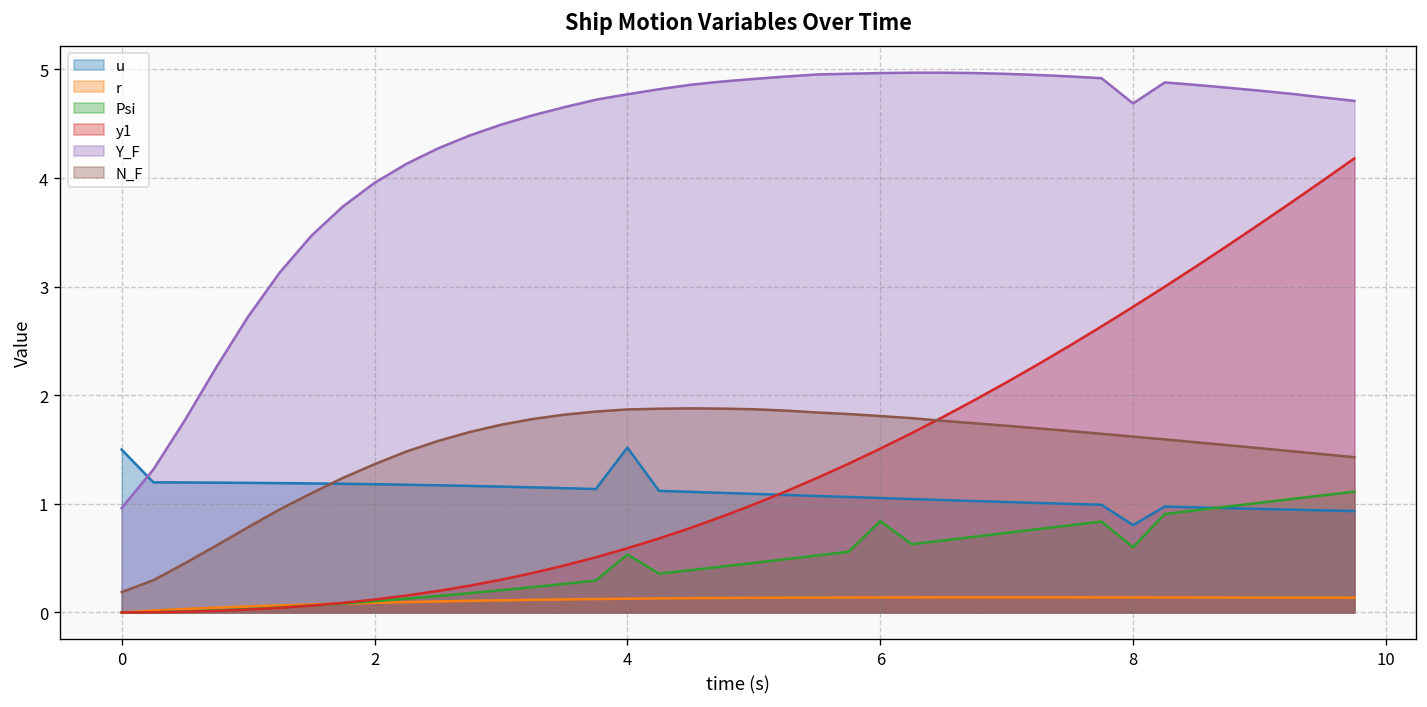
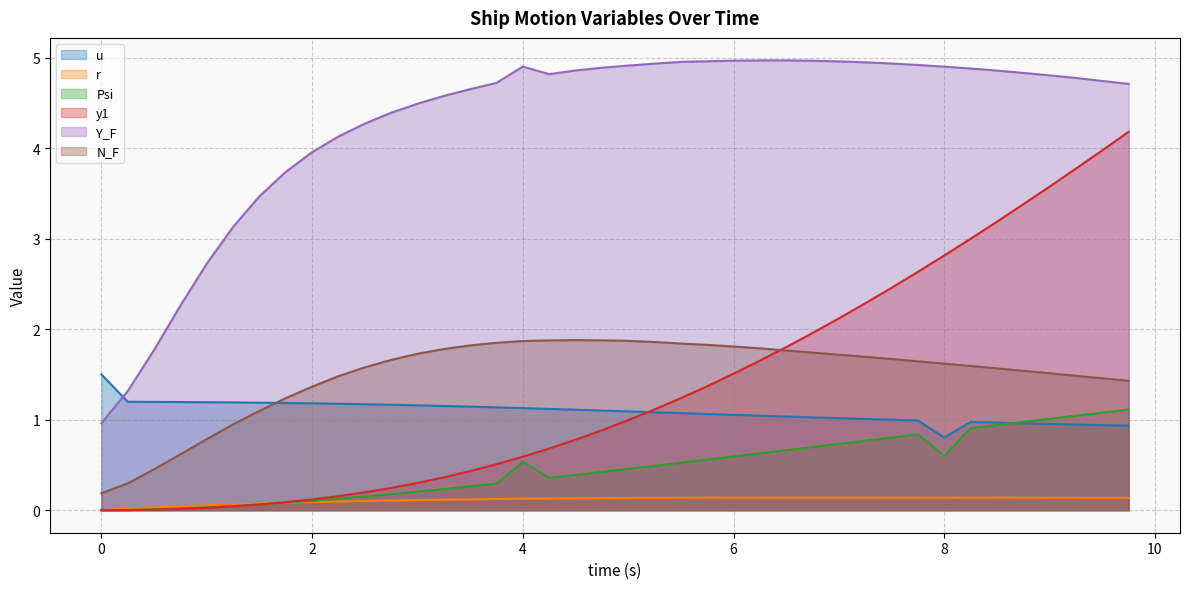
  {
    "u": {
      "0": 1.5,
      "2": 1.2,
-     "4": 1.5,
+     "4": 1.1,
      "6": 1.1,
      "8": 0.8
    },
    "Psi": {
      "4": 0.5,
-     "6": 0.8,
+     "6": 0.6,
      "8": 0.6
    },
    "Y_F": {
      "0": 1.0,
      "2": 4.0,
-     "4": 4.8,
+     "4": 4.9,
      "6": 5.0,
-     "8": 4.7
+     "8": 4.9
    }
  }
